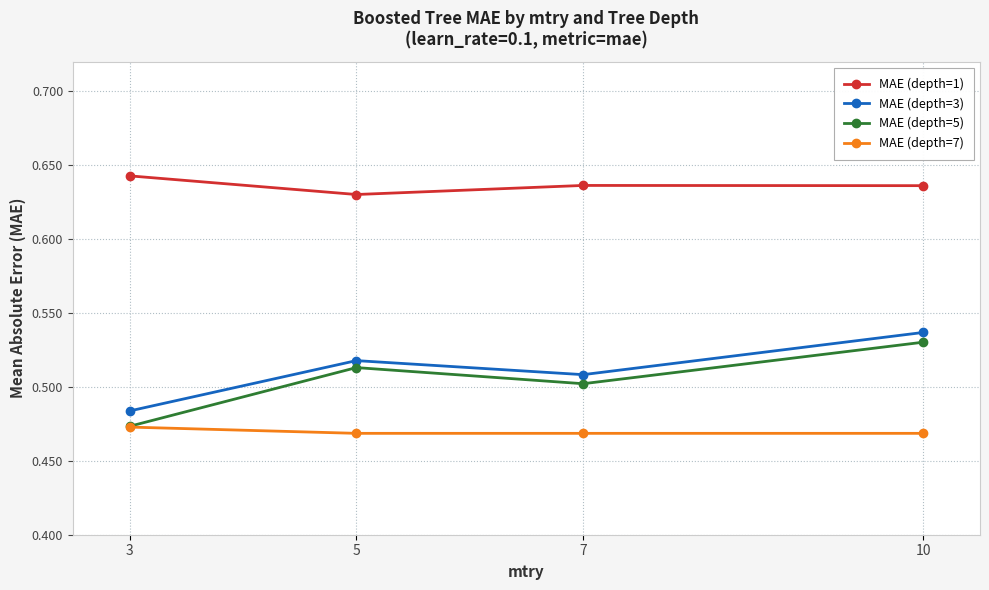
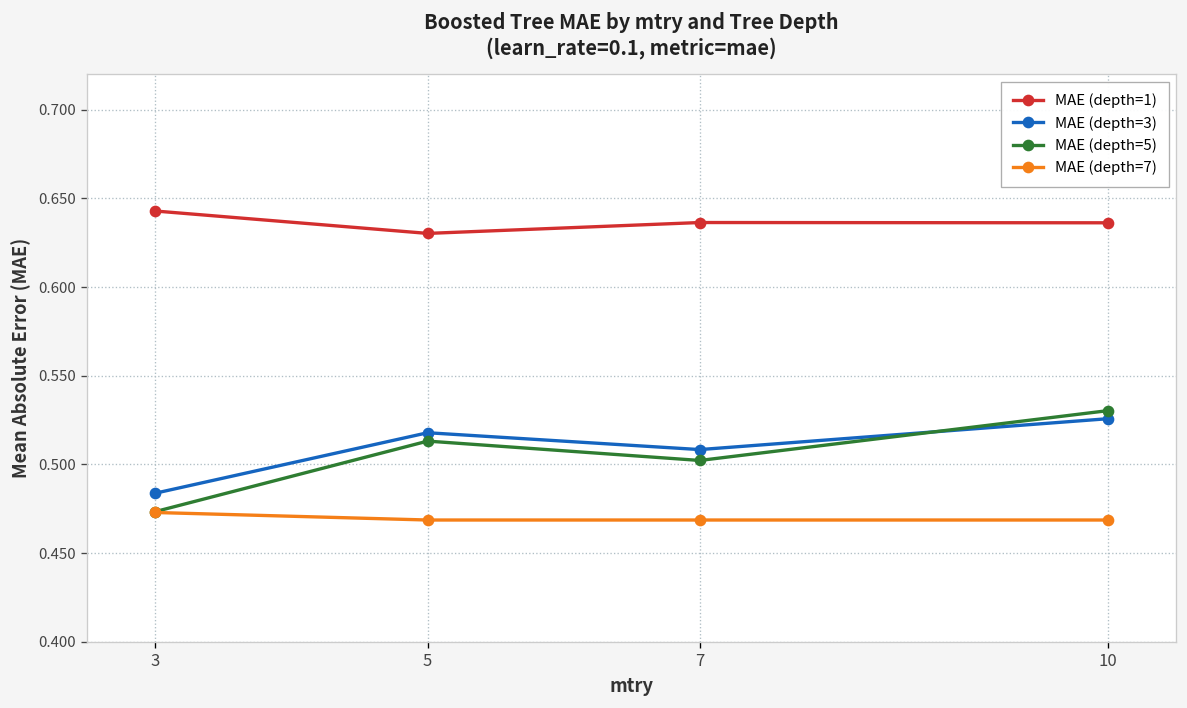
  {
    "MAE (depth=1)": {
      "3": 0.643,
      "5": 0.630,
      "7": 0.636,
      "10": 0.636
    },
    "MAE (depth=3)": {
      "3": 0.484,
      "5": 0.518,
      "7": 0.508,
-     "10": 0.537
+     "10": 0.526
    },
    "MAE (depth=5)": {
      "5": 0.513,
      "7": 0.502,
      "10": 0.530
    },
    "MAE (depth=7)": {
      "5": 0.469,
      "7": 0.469,
      "10": 0.469
    }
  }
